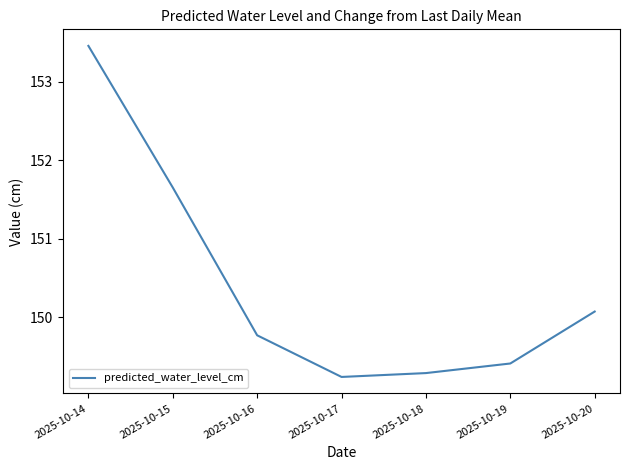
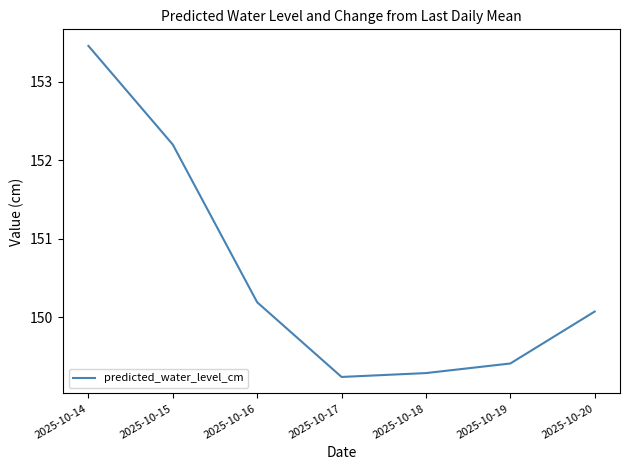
  {
    "2025-10-14": 153.5,
-   "2025-10-15": 151.7,
-   "2025-10-16": 149.8,
+   "2025-10-15": 152.2,
+   "2025-10-16": 150.2,
    "2025-10-17": 149.2,
    "2025-10-18": 149.3,
    "2025-10-19": 149.4,
    "2025-10-20": 150.1
  }
